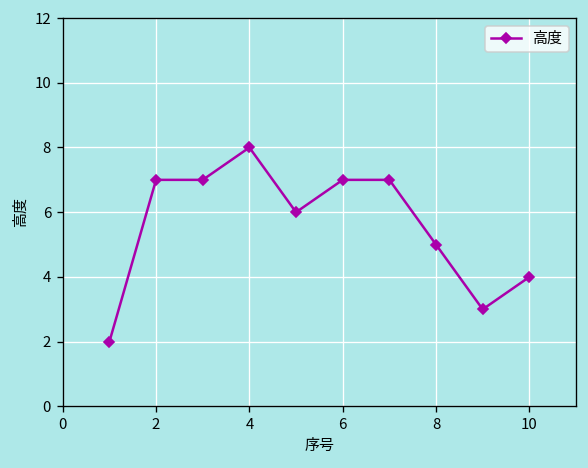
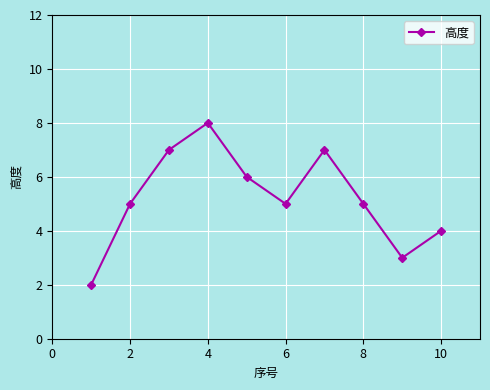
  {
-   "2": 7,
+   "2": 5,
    "4": 8,
-   "6": 7,
+   "6": 5,
    "8": 5,
    "10": 4
  }
